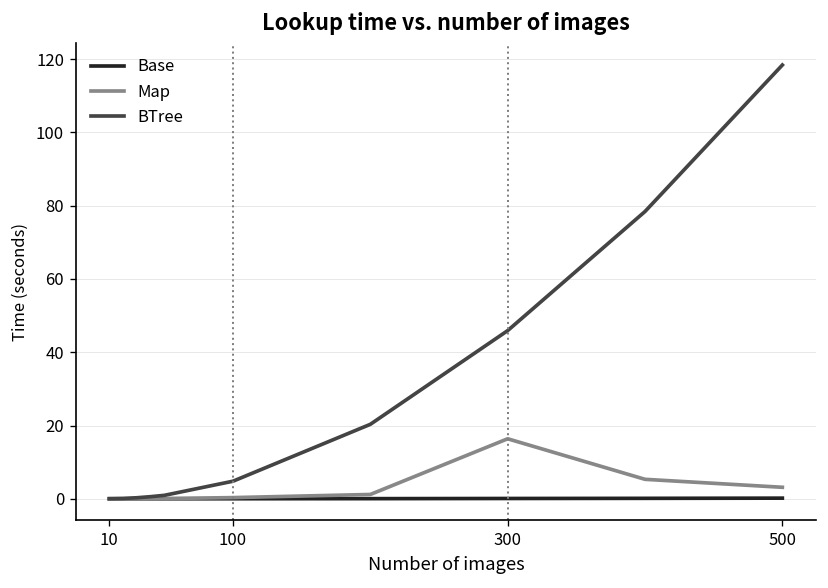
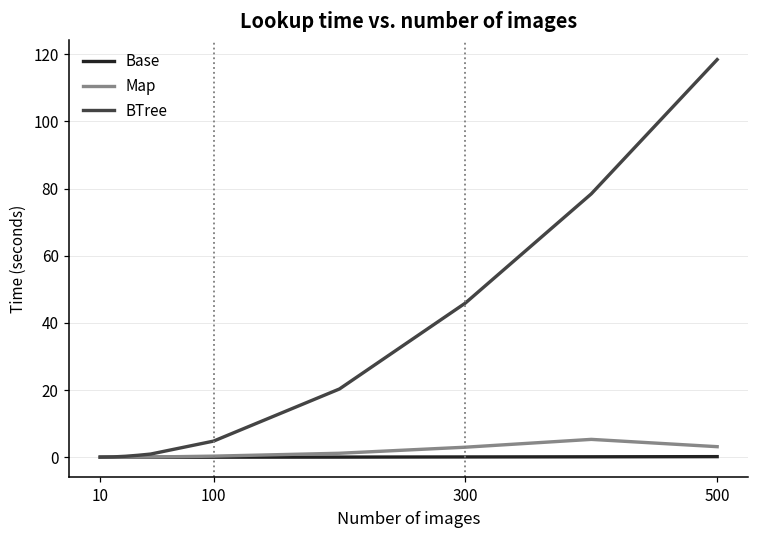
  {
    "Map": {
-     "300": 16,
+     "300": 3,
      "500": 3
    }
  }
